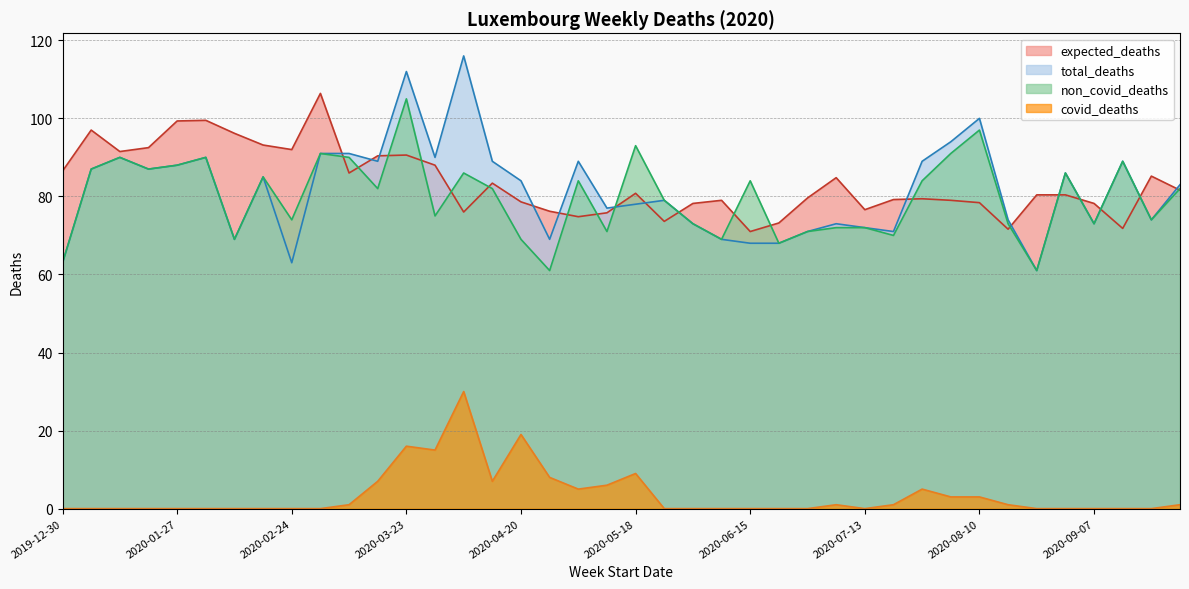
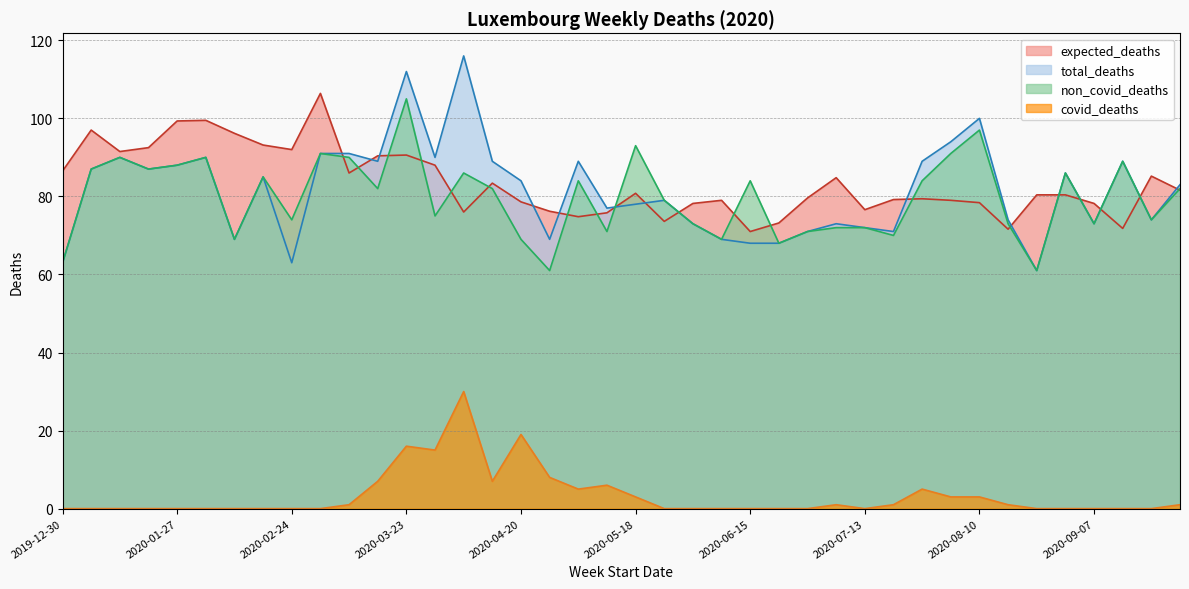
  {
    "expected_deaths": {
      "2019-12-30": 86,
      "2020-01-27": 99,
      "2020-02-24": 92,
      "2020-03-23": 91,
      "2020-04-20": 79,
      "2020-05-18": 81,
      "2020-06-15": 71,
      "2020-07-13": 77,
      "2020-08-10": 78,
      "2020-09-07": 78
    },
    "total_deaths": {
      "2020-02-24": 63,
      "2020-03-23": 112,
      "2020-04-20": 84,
      "2020-05-18": 78,
      "2020-06-15": 68,
      "2020-08-10": 100
    },
    "non_covid_deaths": {
      "2020-02-24": 74,
      "2020-03-23": 105,
      "2020-04-20": 69,
      "2020-05-18": 93,
      "2020-06-15": 84,
      "2020-08-10": 97
    },
    "covid_deaths": {
      "2019-12-30": 0,
      "2020-01-27": 0,
      "2020-02-24": 0,
      "2020-03-23": 16,
      "2020-04-20": 19,
-     "2020-05-18": 9,
+     "2020-05-18": 3,
      "2020-06-15": 0,
      "2020-07-13": 0,
      "2020-08-10": 3,
      "2020-09-07": 0
    }
  }
